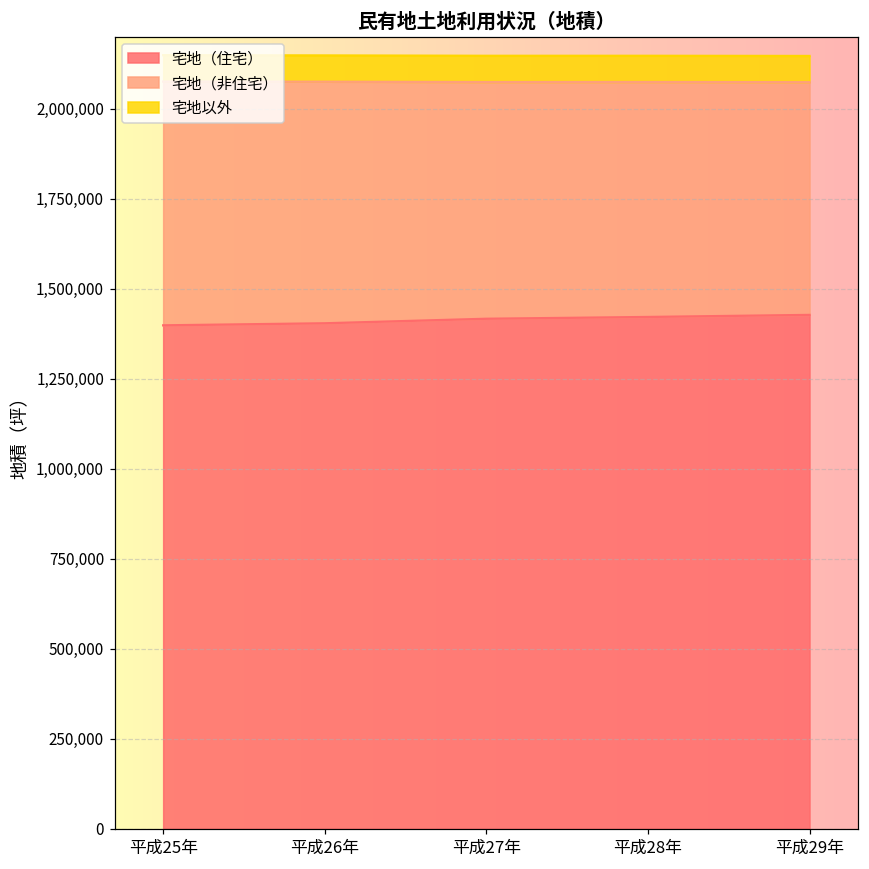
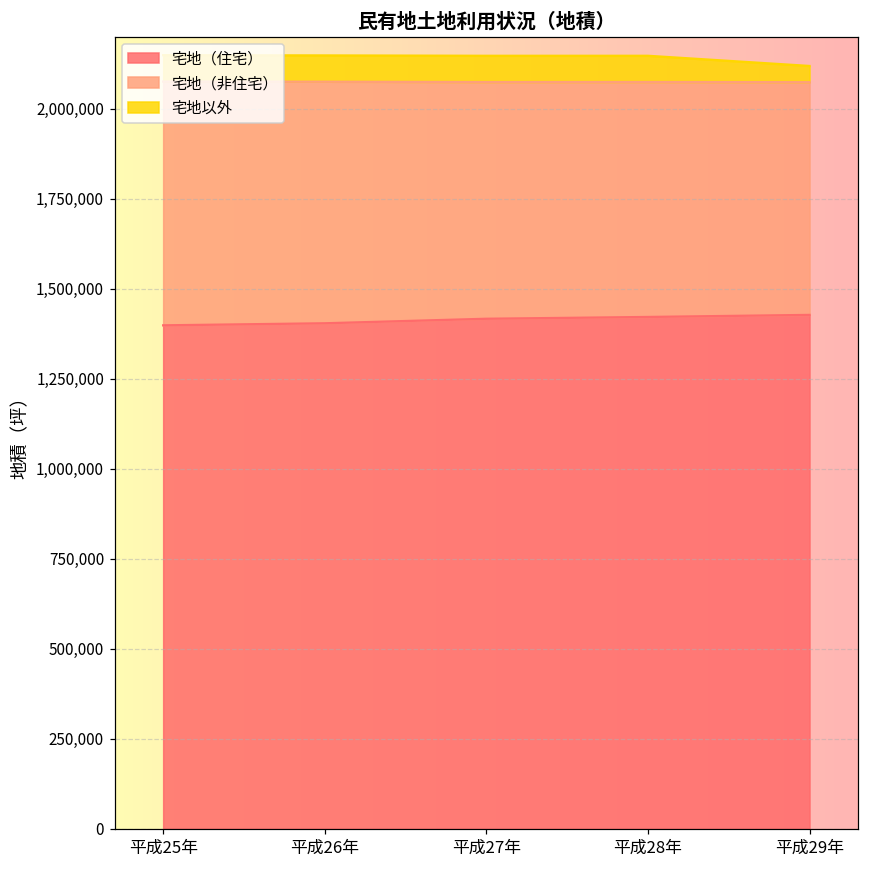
  {
    "宅地以外": {
      "平成26年": "70,000",
      "平成27年": "70,000",
      "平成28年": "70,000",
-     "平成29年": "70,000"
+     "平成29年": "50,000"
    }
  }
